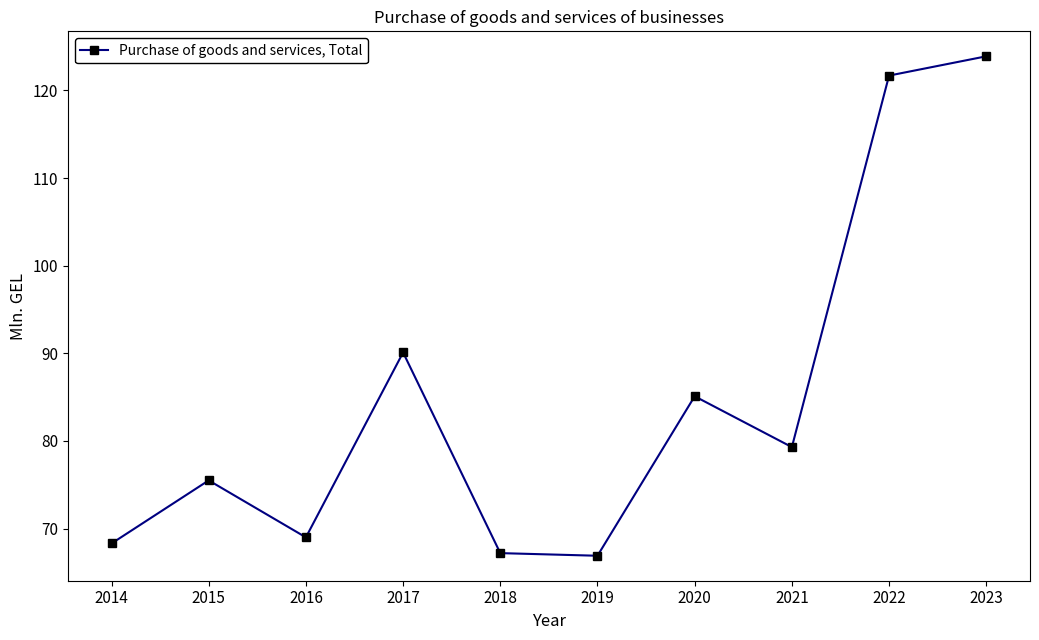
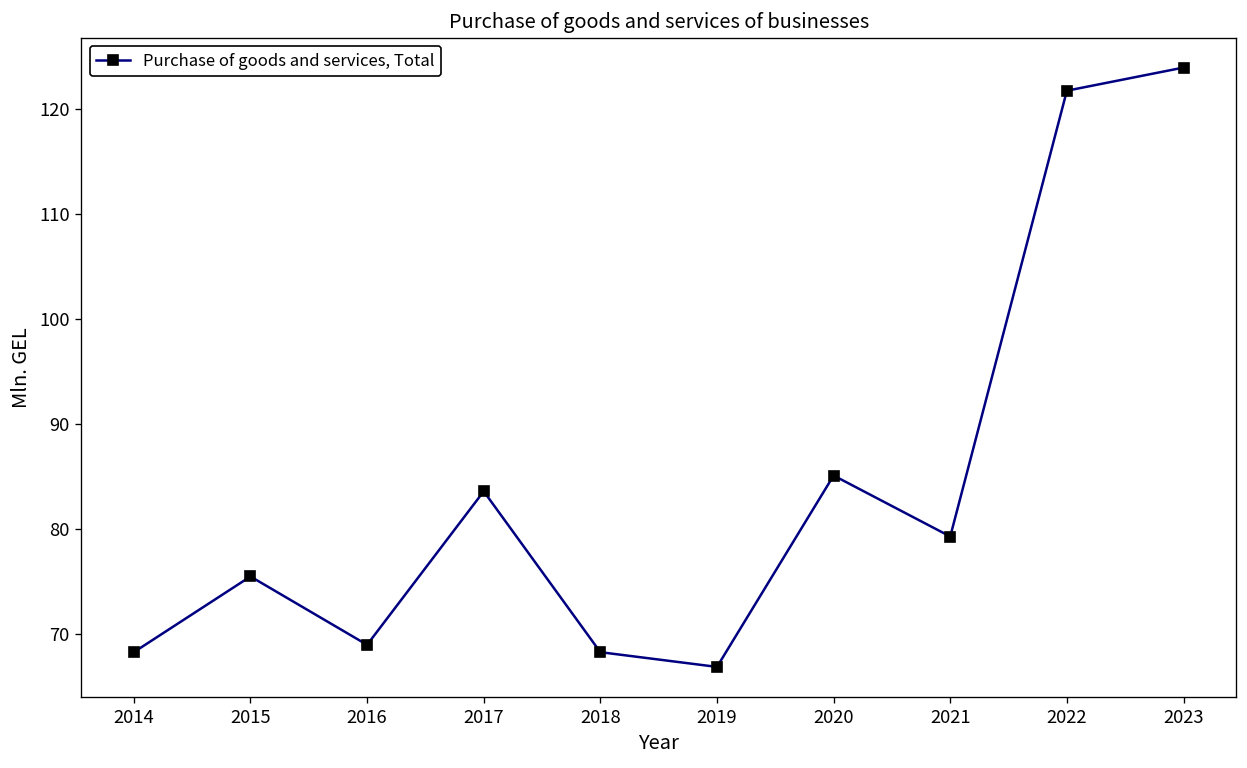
  {
    "2014": 68,
    "2015": 76,
    "2016": 69,
-   "2017": 90,
-   "2018": 67,
+   "2017": 84,
+   "2018": 68,
    "2019": 67,
    "2020": 85,
    "2021": 79,
    "2022": 122,
    "2023": 124
  }
